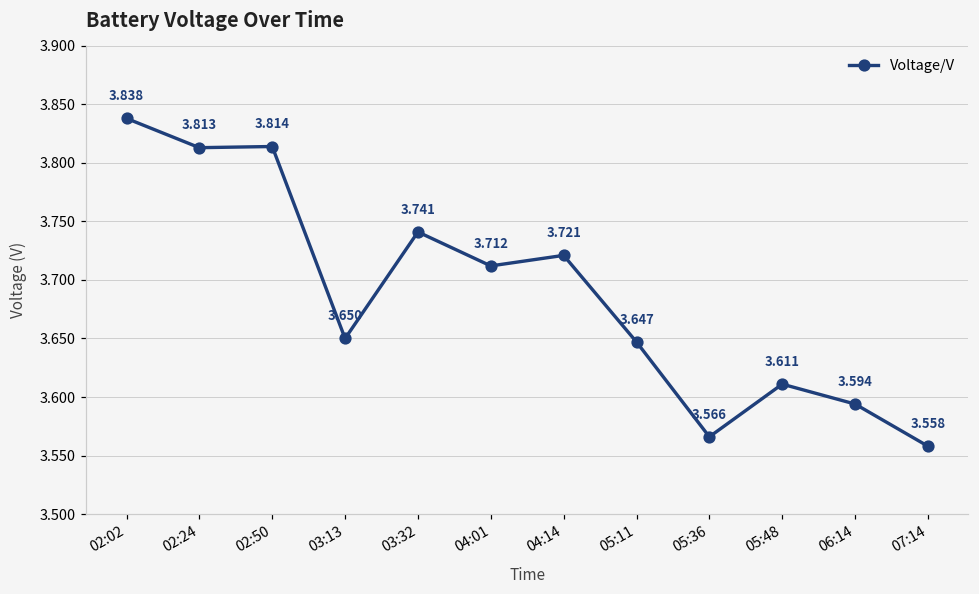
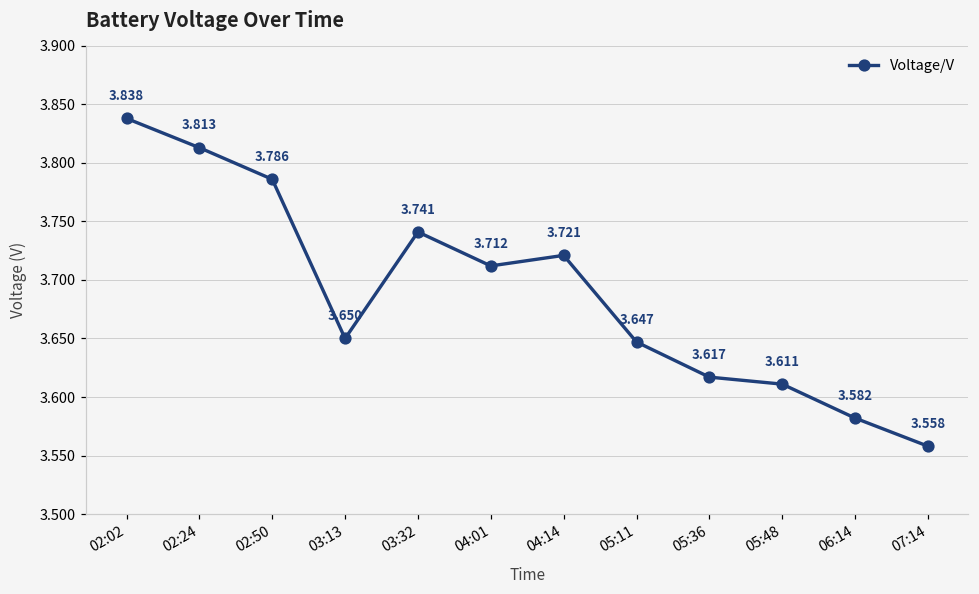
  {
    "02:02": 3.838,
    "02:24": 3.813,
-   "02:50": 3.814,
+   "02:50": 3.786,
    "03:13": 3.650,
    "03:32": 3.741,
    "04:01": 3.712,
    "04:14": 3.721,
    "05:11": 3.647,
-   "05:36": 3.566,
+   "05:36": 3.617,
    "05:48": 3.611,
-   "06:14": 3.594,
+   "06:14": 3.582,
    "07:14": 3.558
  }
